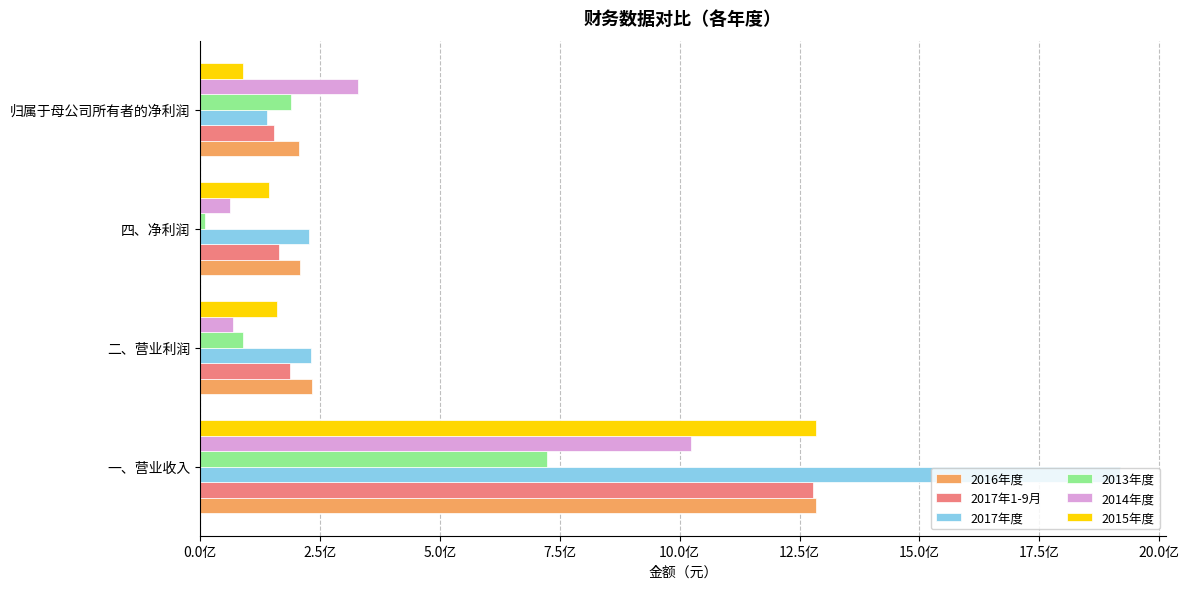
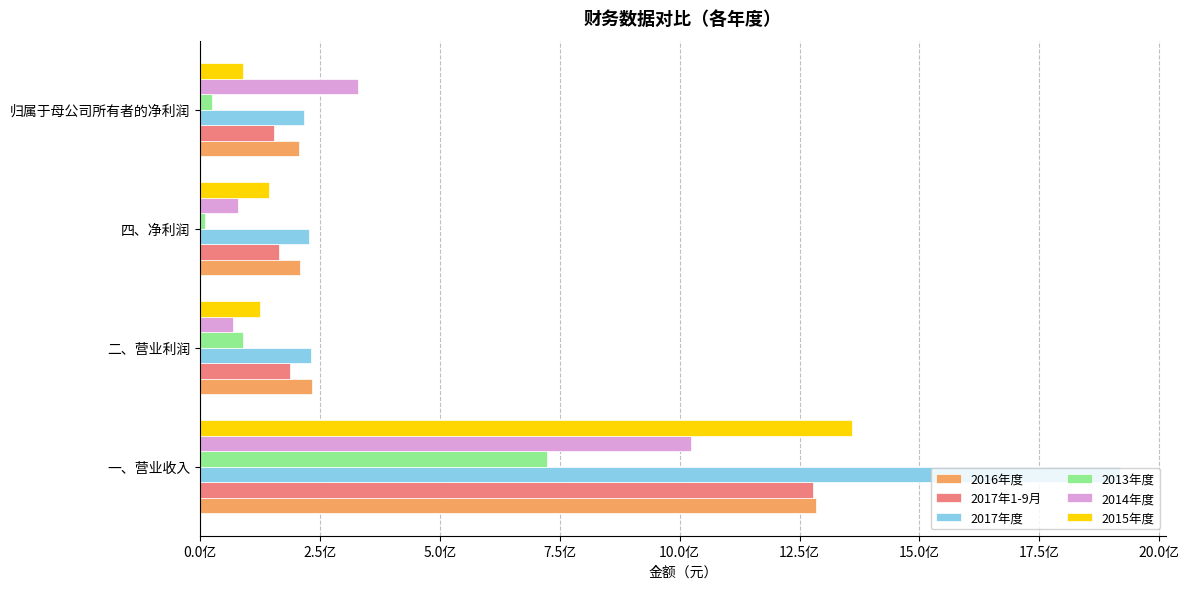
  {
    "2017年度": {
-     "归属于母公司所有者的净利润": "1.4亿",
+     "归属于母公司所有者的净利润": "2.2亿",
      "四、净利润": "2.3亿",
      "二、营业利润": "2.3亿"
    },
    "2013年度": {
-     "归属于母公司所有者的净利润": "1.9亿",
+     "归属于母公司所有者的净利润": "0.3亿",
      "四、净利润": "0.1亿",
      "二、营业利润": "0.9亿",
      "一、营业收入": "7.2亿"
    },
    "2014年度": {
      "归属于母公司所有者的净利润": "3.3亿",
-     "四、净利润": "0.6亿",
+     "四、净利润": "0.8亿",
      "二、营业利润": "0.7亿",
      "一、营业收入": "10.2亿"
    },
    "2015年度": {
      "归属于母公司所有者的净利润": "0.9亿",
      "四、净利润": "1.4亿",
-     "二、营业利润": "1.6亿",
-     "一、营业收入": "12.9亿"
+     "二、营业利润": "1.2亿",
+     "一、营业收入": "13.6亿"
    }
  }
